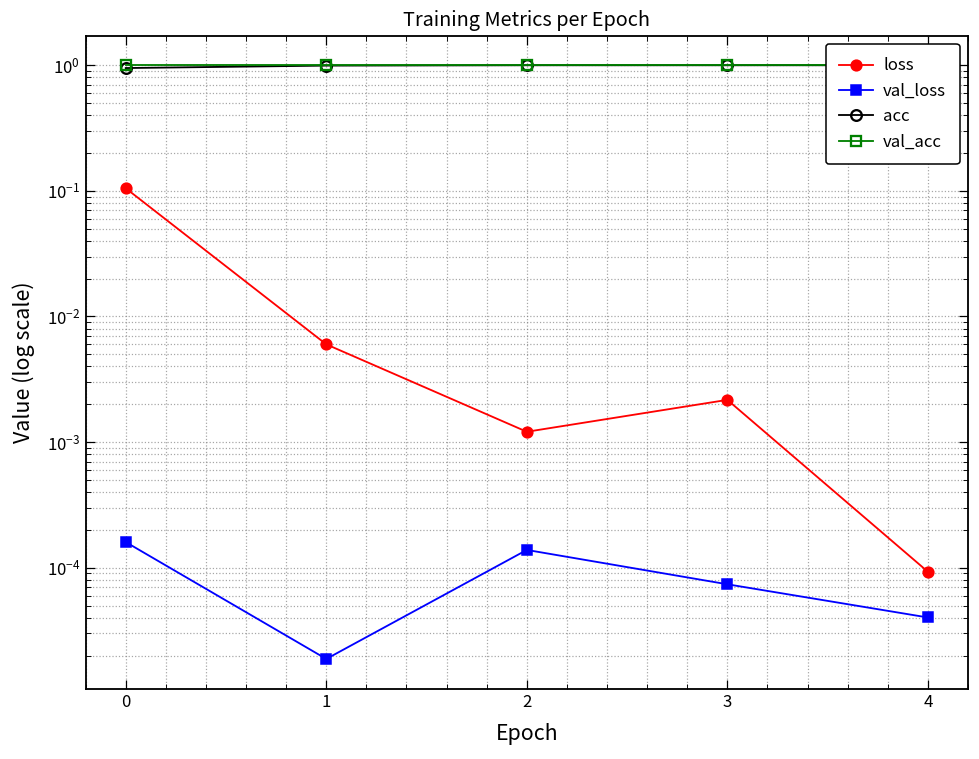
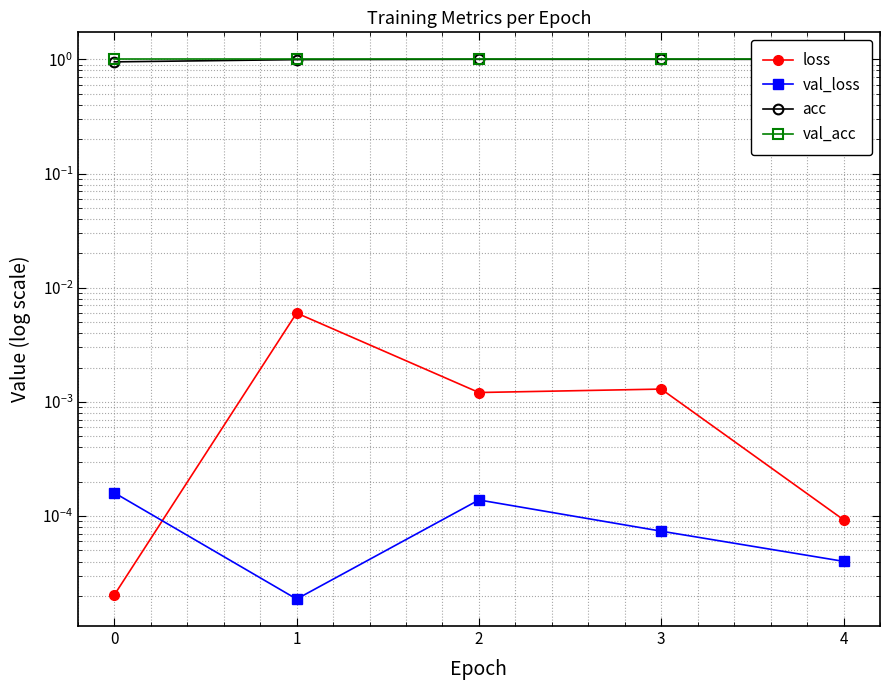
  {
    "loss": {
-     "0": 0.10,
+     "0": 0.000020,
      "1": 0.006,
      "2": 0.0012,
-     "3": 0.0022,
+     "3": 0.0013,
      "4": 0.00009
    },
    "val_loss": {
      "0": 0.00016,
      "1": 0.000019,
      "2": 0.00014,
      "3": 0.00007,
      "4": 0.000040
    },
    "acc": {
      "0": 1.0
    },
    "val_acc": {
      "0": 1.0
    }
  }
